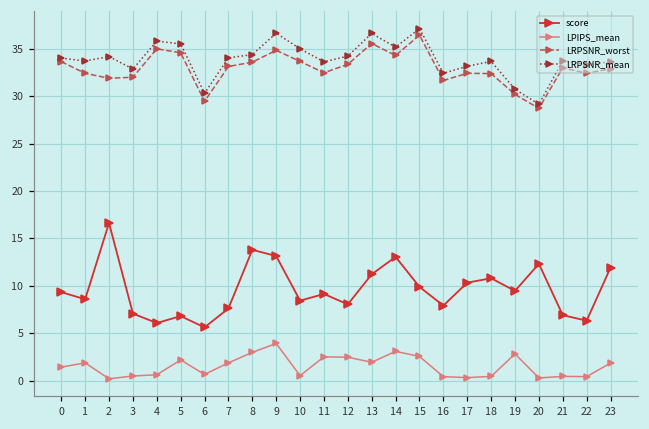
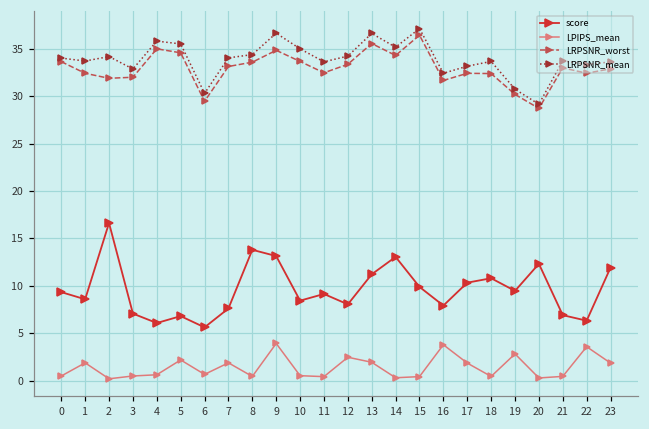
  {
    "LPIPS_mean": {
-     "0": 1,
+     "0": 0,
      "1": 2,
      "2": 0,
      "3": 0,
      "4": 1,
      "5": 2,
      "6": 1,
      "7": 2,
-     "8": 3,
+     "8": 0,
      "9": 4,
      "10": 1,
-     "11": 3,
+     "11": 0,
      "12": 2,
      "13": 2,
-     "14": 3,
-     "15": 3,
-     "16": 0,
-     "17": 0,
+     "14": 0,
+     "15": 0,
+     "16": 4,
+     "17": 2,
      "18": 0,
      "19": 3,
      "20": 0,
      "21": 0,
-     "22": 0,
+     "22": 4,
      "23": 2
    }
  }
